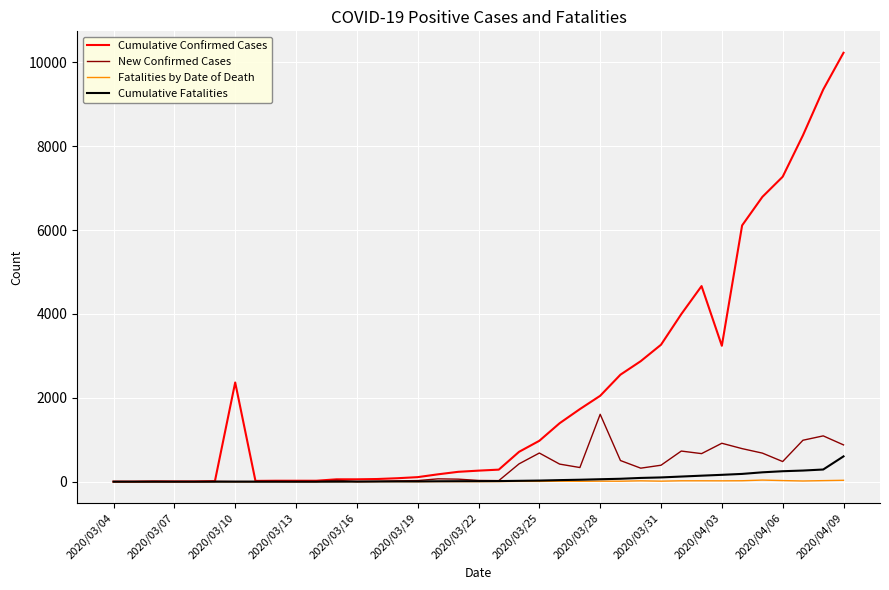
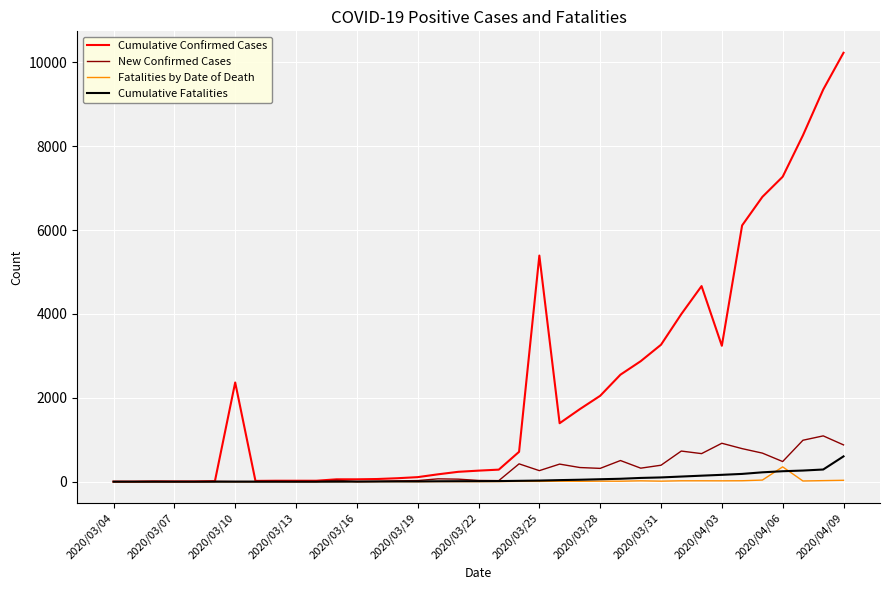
  {
    "Cumulative Confirmed Cases": {
      "2020/03/10": 2400,
      "2020/03/19": 100,
      "2020/03/22": 300,
-     "2020/03/25": 1000,
+     "2020/03/25": 5400,
      "2020/03/28": 2000,
      "2020/03/31": 3300,
      "2020/04/03": 3200,
      "2020/04/06": 7300,
      "2020/04/09": 10200
    },
    "New Confirmed Cases": {
-     "2020/03/25": 700,
-     "2020/03/28": 1600,
+     "2020/03/25": 300,
+     "2020/03/28": 300,
      "2020/03/31": 400,
      "2020/04/03": 900,
      "2020/04/06": 500,
      "2020/04/09": 900
    },
    "Fatalities by Date of Death": {
      "2020/03/31": 0,
      "2020/04/03": 0,
-     "2020/04/06": 0,
+     "2020/04/06": 400,
      "2020/04/09": 0
    },
    "Cumulative Fatalities": {
      "2020/03/31": 100,
      "2020/04/03": 200,
      "2020/04/06": 200,
      "2020/04/09": 600
    }
  }
